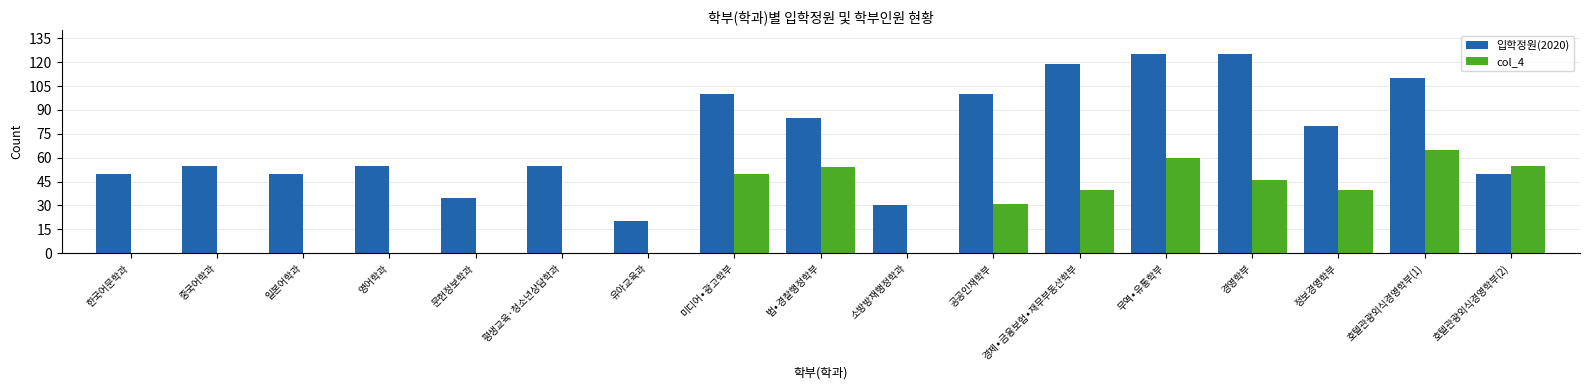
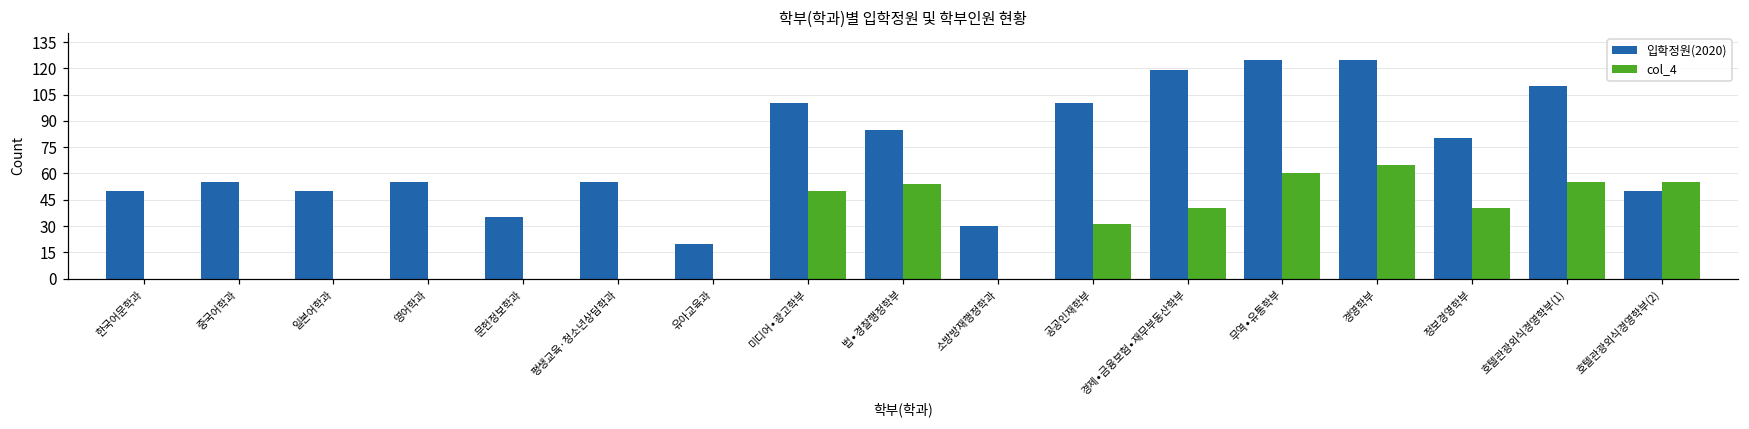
  {
    "입학정원(2020)": {
      "한국어문학과": 50,
      "중국어학과": 55,
      "일본어학과": 50,
      "영어학과": 55,
      "문헌정보학과": 35,
      "평생교육·청소년상담학과": 55,
      "유아교육과": 20,
      "미디어∙광고학부": 100,
      "법∙경찰행정학부": 85,
      "소방방재행정학과": 30,
      "공공인재학부": 100,
      "경제∙금융보험∙재무부동산학부": 119,
      "무역∙유통학부": 125,
      "경영학부": 125,
      "정보경영학부": 80,
      "호텔관광외식경영학부(1)": 110,
      "호텔관광외식경영학부(2)": 50
    },
    "col_4": {
      "한국어문학과": 0,
      "중국어학과": 0,
      "일본어학과": 0,
      "영어학과": 0,
      "문헌정보학과": 0,
      "평생교육·청소년상담학과": 0,
      "유아교육과": 0,
      "미디어∙광고학부": 50,
      "법∙경찰행정학부": 54,
      "소방방재행정학과": 0,
      "공공인재학부": 31,
      "경제∙금융보험∙재무부동산학부": 40,
      "무역∙유통학부": 60,
-     "경영학부": 46,
+     "경영학부": 65,
      "정보경영학부": 40,
-     "호텔관광외식경영학부(1)": 65,
+     "호텔관광외식경영학부(1)": 55,
      "호텔관광외식경영학부(2)": 55
    }
  }
